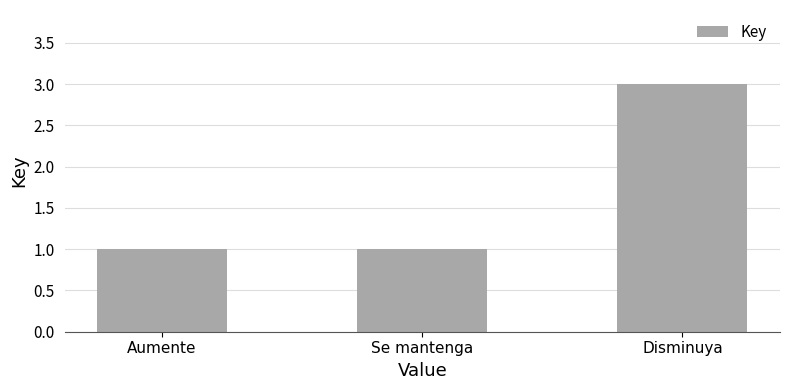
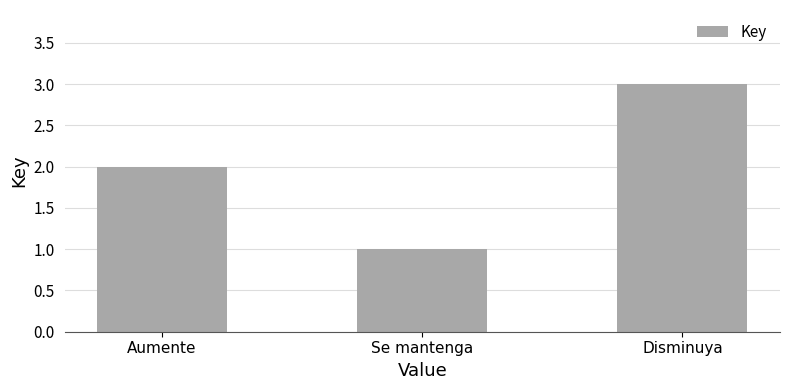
  {
-   "Aumente": 1,
+   "Aumente": 2,
    "Se mantenga": 1,
    "Disminuya": 3
  }
